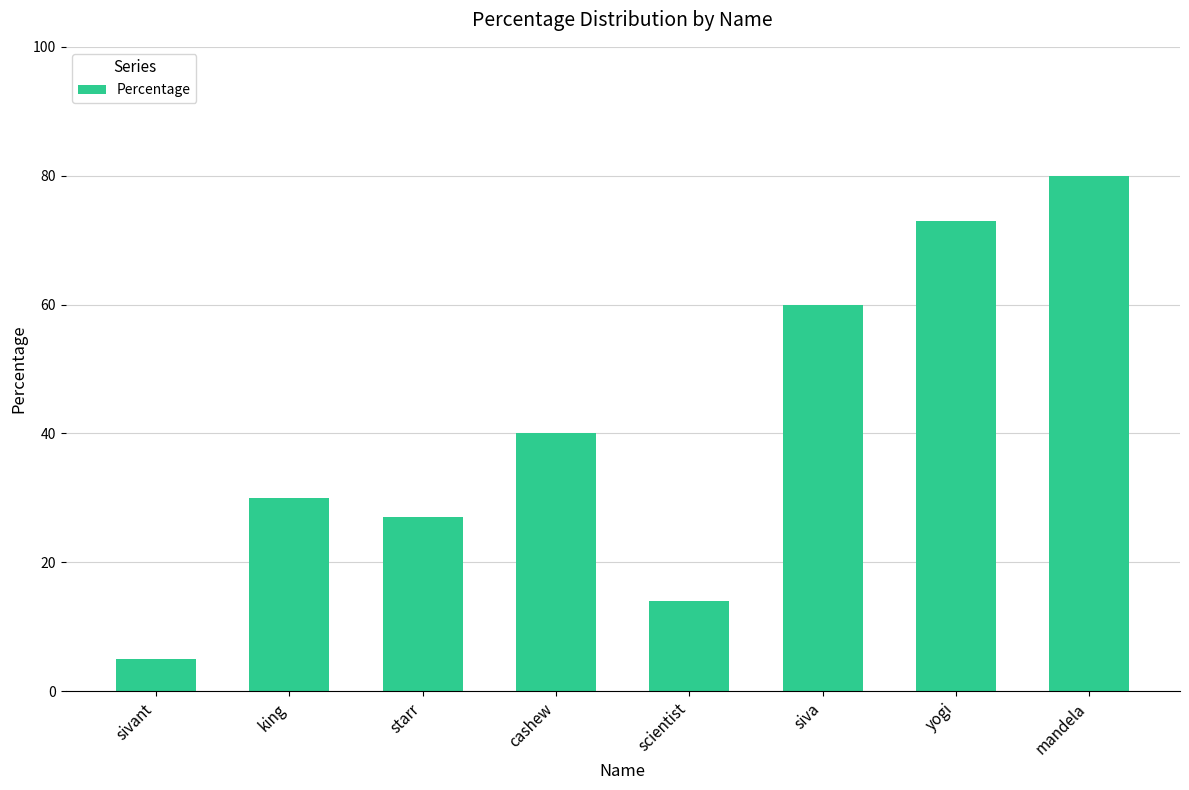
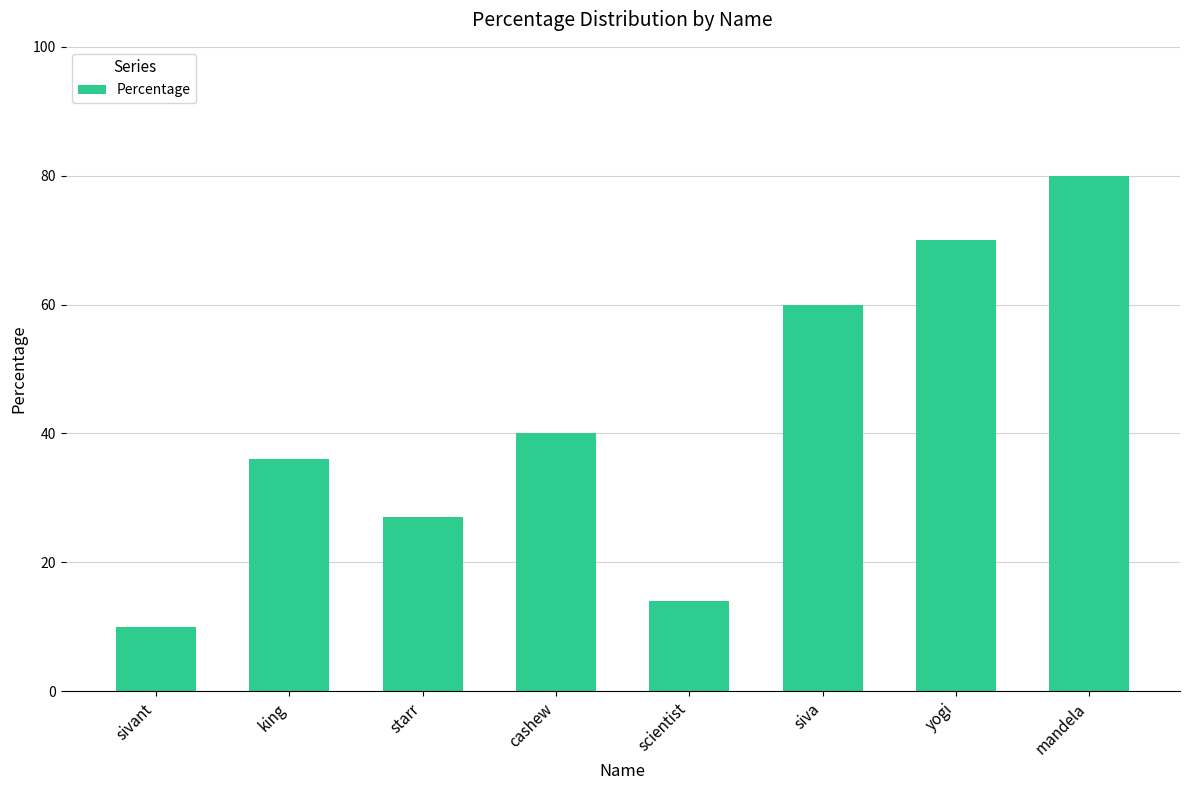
  {
-   "sivant": 5,
-   "king": 30,
+   "sivant": 10,
+   "king": 36,
    "starr": 27,
    "cashew": 40,
    "scientist": 14,
    "siva": 60,
-   "yogi": 73,
+   "yogi": 70,
    "mandela": 80
  }
